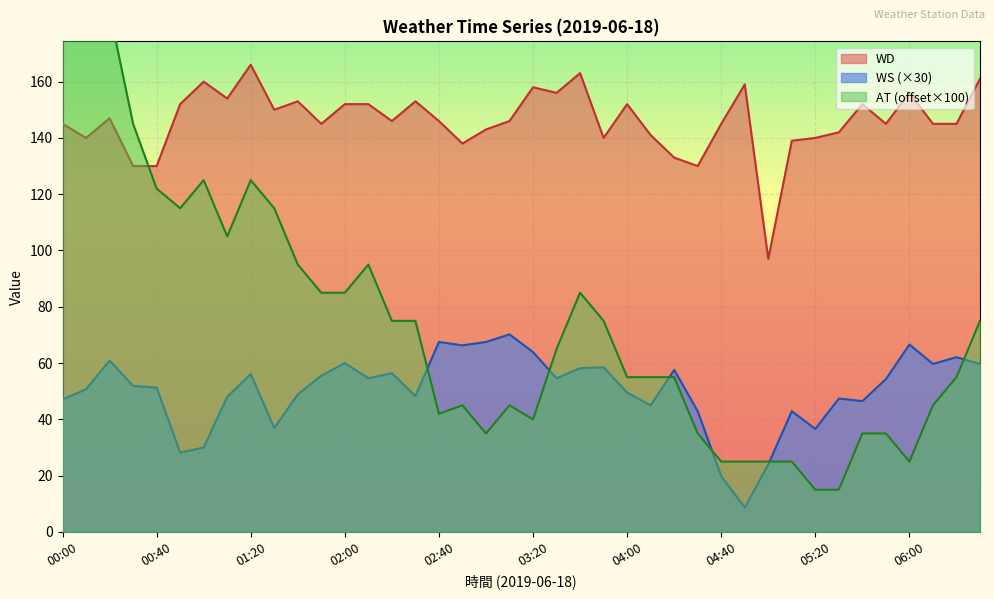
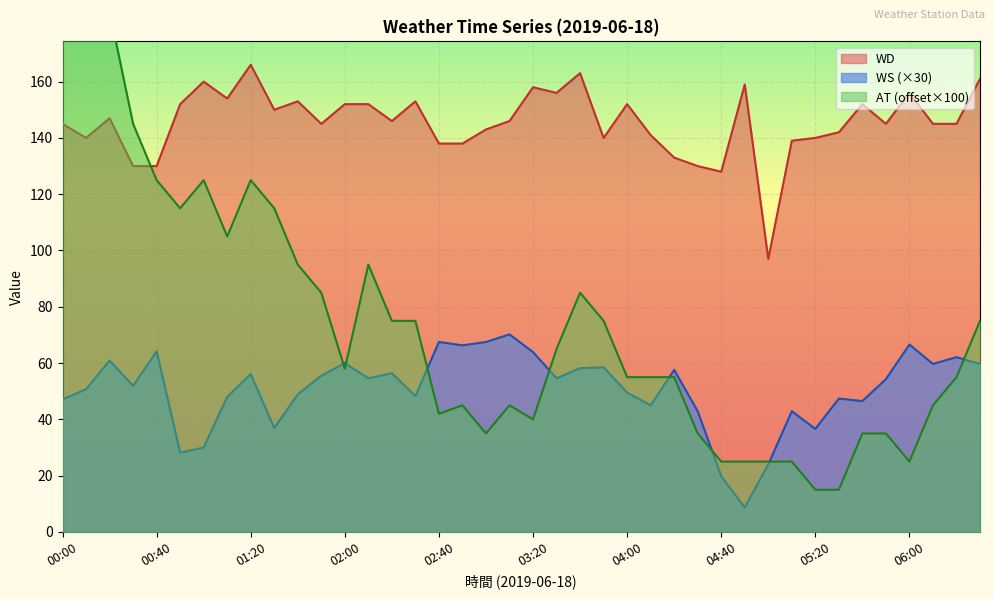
  {
    "WD": {
      "00:00": 145,
      "00:40": 130,
      "01:20": 166,
      "02:00": 152,
-     "02:40": 146,
+     "02:40": 138,
      "03:20": 158,
      "04:00": 152,
-     "04:40": 145,
+     "04:40": 128,
      "05:20": 140
    },
    "WS (×30)": {
      "00:00": 47,
-     "00:40": 51,
+     "00:40": 64,
      "01:20": 56,
      "02:00": 60,
      "02:40": 68,
      "03:20": 64,
      "04:00": 50,
      "04:40": 20,
      "05:20": 37,
      "06:00": 67
    },
    "AT (offset×100)": {
-     "00:40": 122,
+     "00:40": 125,
      "01:20": 125,
-     "02:00": 85,
+     "02:00": 58,
      "02:40": 42,
      "03:20": 40,
      "04:00": 55,
      "04:40": 25,
      "05:20": 15,
      "06:00": 25
    }
  }
